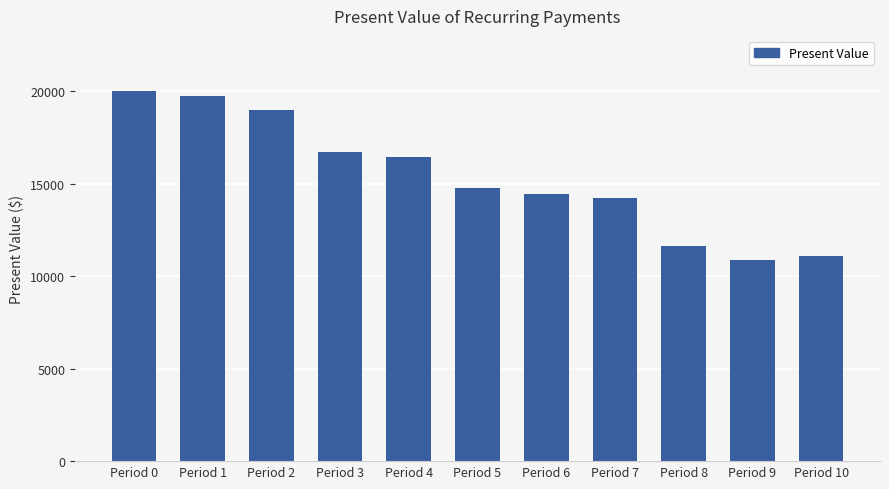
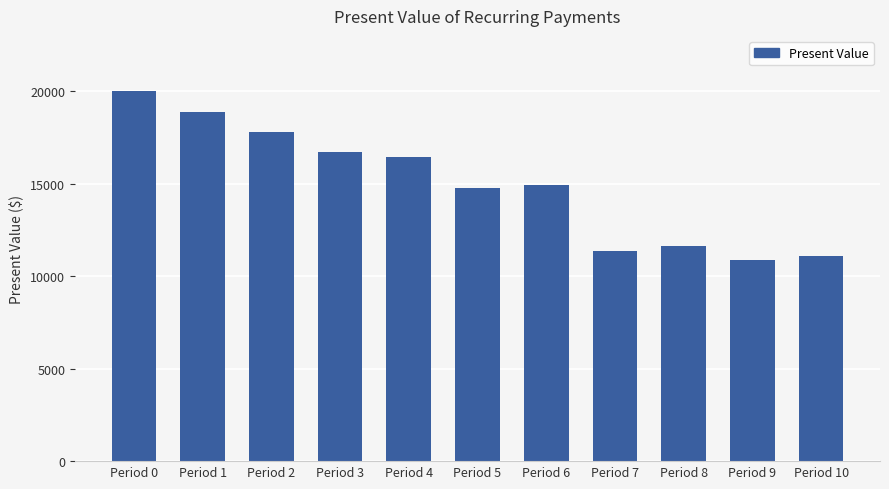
  {
    "Period 0": 20000,
-   "Period 1": 19700,
-   "Period 2": 19000,
+   "Period 1": 18900,
+   "Period 2": 17800,
    "Period 3": 16700,
    "Period 4": 16500,
    "Period 5": 14800,
-   "Period 6": 14500,
-   "Period 7": 14200,
+   "Period 6": 14900,
+   "Period 7": 11400,
    "Period 8": 11600,
    "Period 9": 10900,
    "Period 10": 11100
  }
